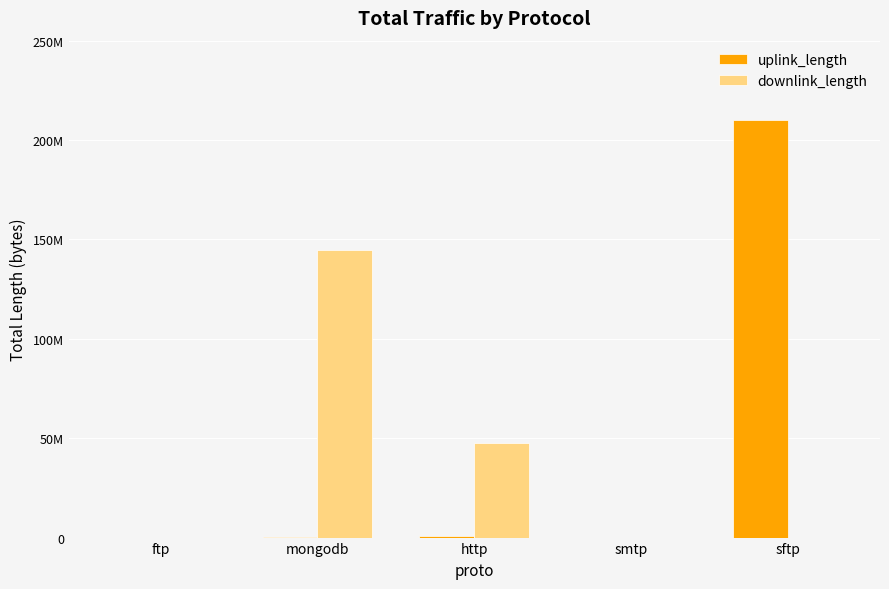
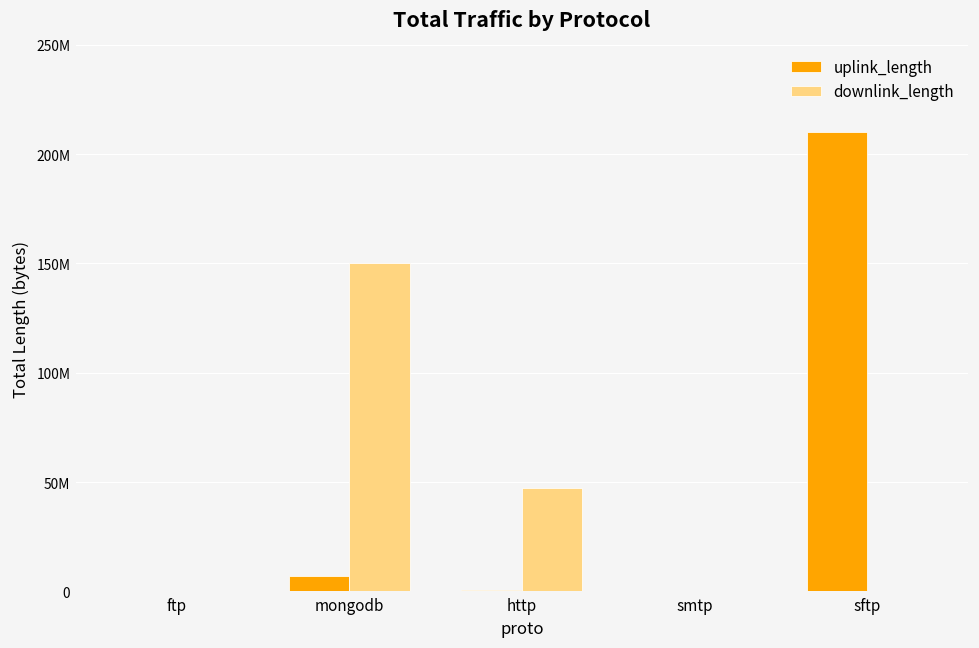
  {
    "uplink_length": {
-     "mongodb": 0,
+     "mongodb": 7000000,
      "sftp": 210000000
    },
    "downlink_length": {
-     "mongodb": 145000000,
+     "mongodb": 150000000,
      "http": 47000000
    }
  }
